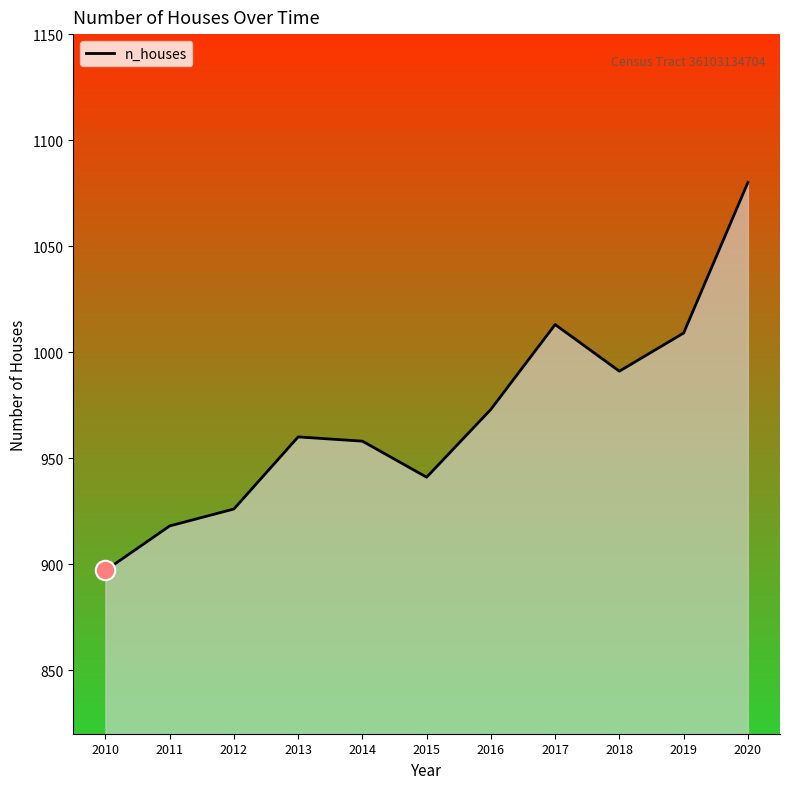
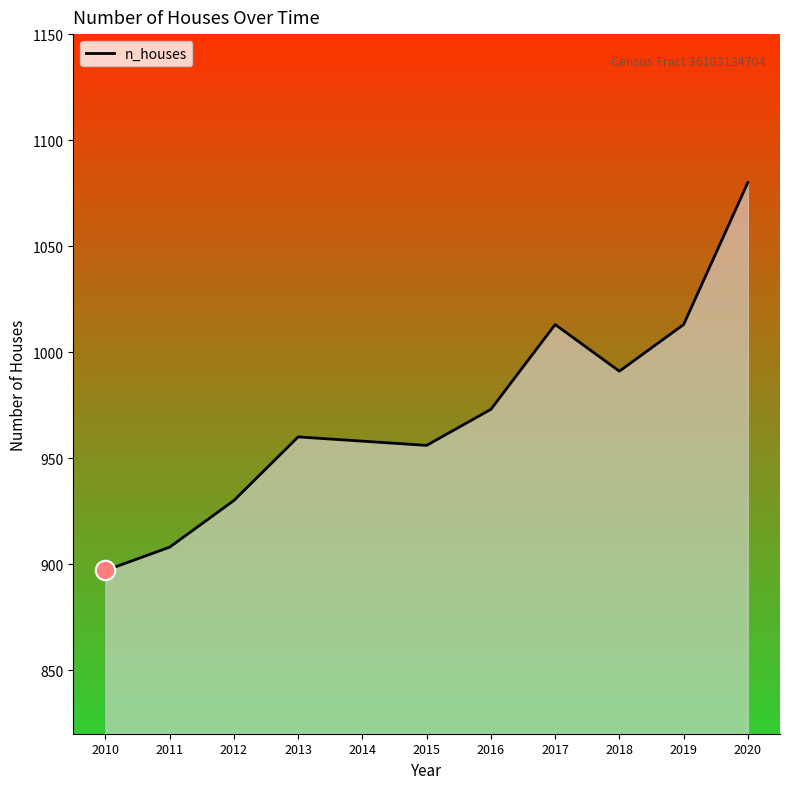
  {
    "n_houses": {
-     "2011": 918,
-     "2012": 926,
+     "2011": 908,
+     "2012": 930,
      "2013": 960,
      "2014": 958,
-     "2015": 941,
+     "2015": 956,
      "2016": 973,
      "2017": 1013,
      "2018": 991,
-     "2019": 1009,
+     "2019": 1013,
      "2020": 1080
    }
  }
